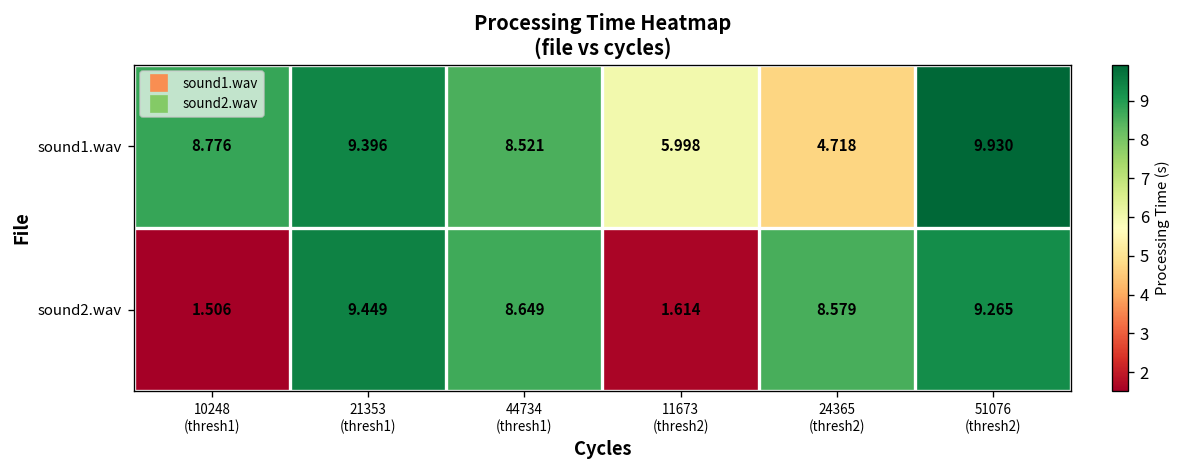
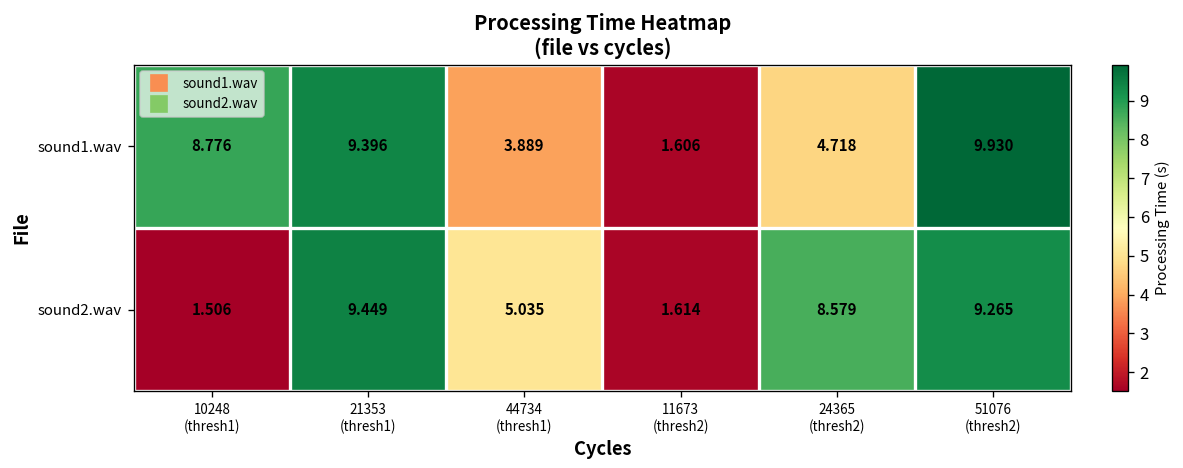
  {
    "sound1.wav": {
      "10248 (thresh1)": 8.776,
      "21353 (thresh1)": 9.396,
-     "44734 (thresh1)": 8.521,
-     "11673 (thresh2)": 5.998,
+     "44734 (thresh1)": 3.889,
+     "11673 (thresh2)": 1.606,
      "24365 (thresh2)": 4.718,
      "51076 (thresh2)": 9.930
    },
    "sound2.wav": {
      "10248 (thresh1)": 1.506,
      "21353 (thresh1)": 9.449,
-     "44734 (thresh1)": 8.649,
+     "44734 (thresh1)": 5.035,
      "11673 (thresh2)": 1.614,
      "24365 (thresh2)": 8.579,
      "51076 (thresh2)": 9.265
    }
  }
